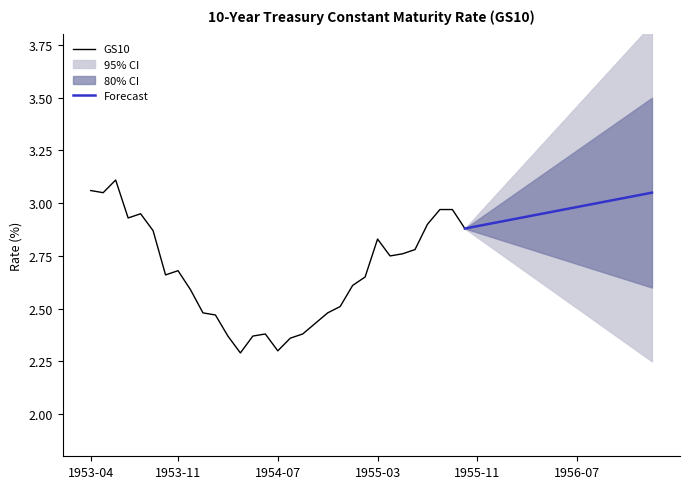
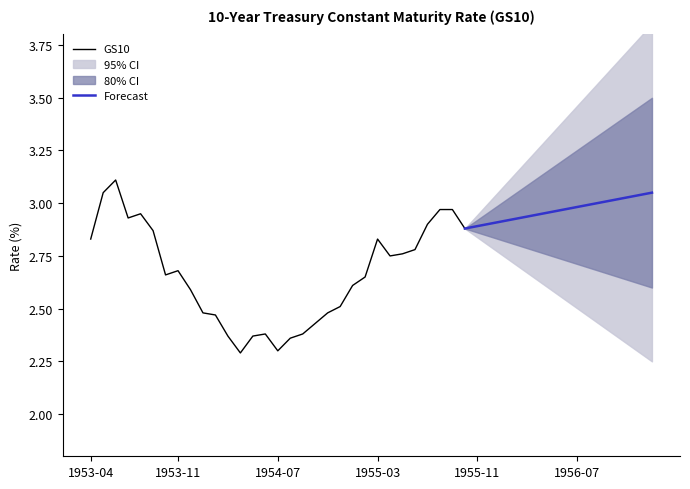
  {
    "GS10": {
-     "1953-04": 3.06,
+     "1953-04": 2.83,
      "1953-11": 2.68,
      "1954-07": 2.30,
      "1955-03": 2.83
    },
    "Forecast": {
      "1955-11": 2.89,
      "1956-07": 2.98
    }
  }
